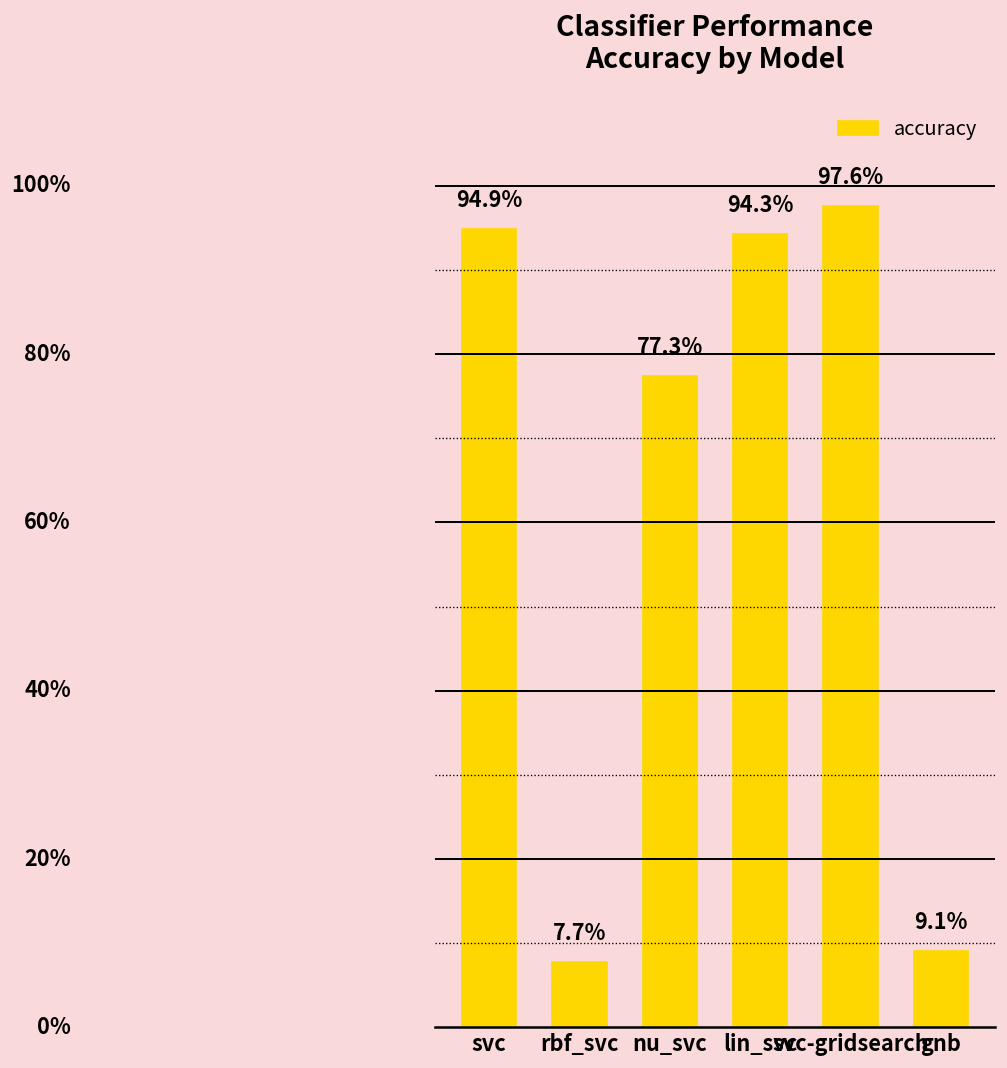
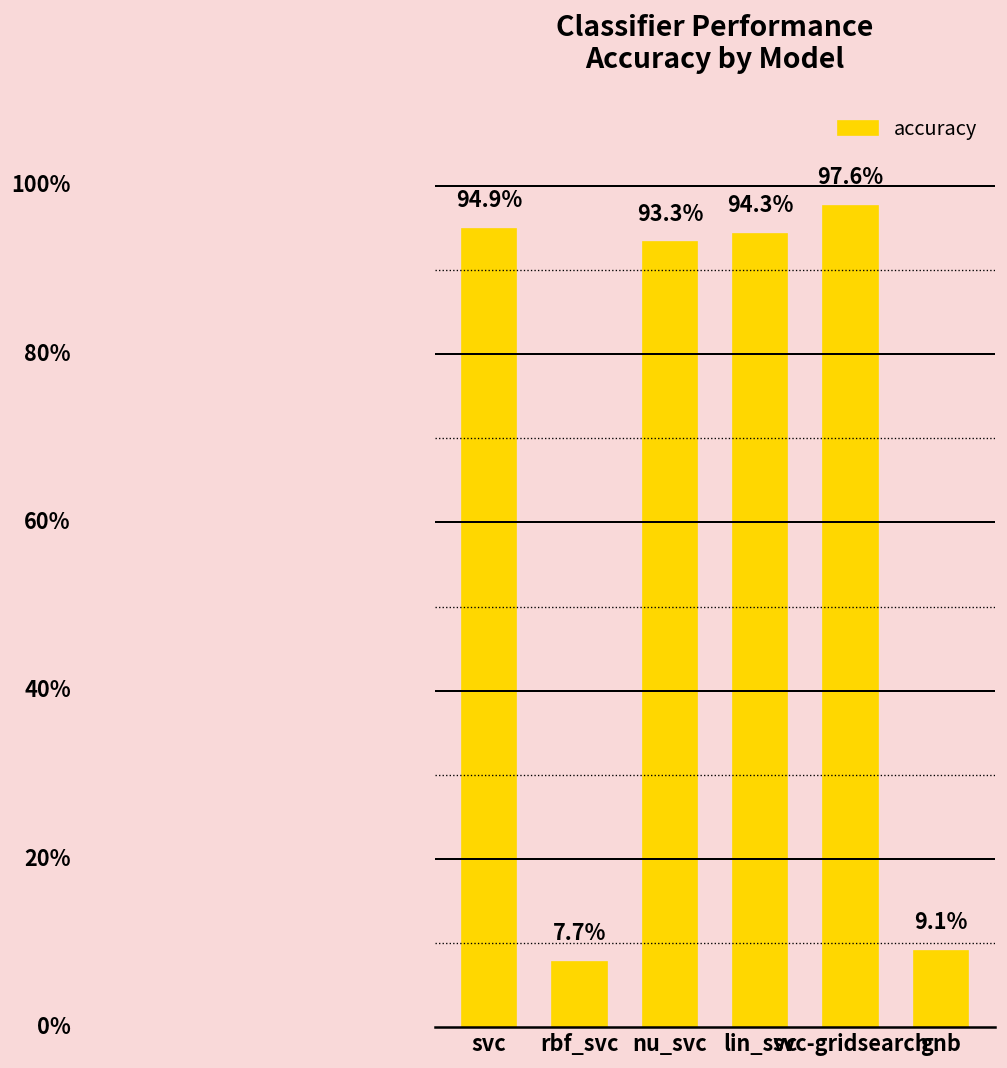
  {
    "svc": "94.9%",
    "rbf_svc": "7.7%",
-   "nu_svc": "77.3%"
+   "nu_svc": "93.3%"
  }
